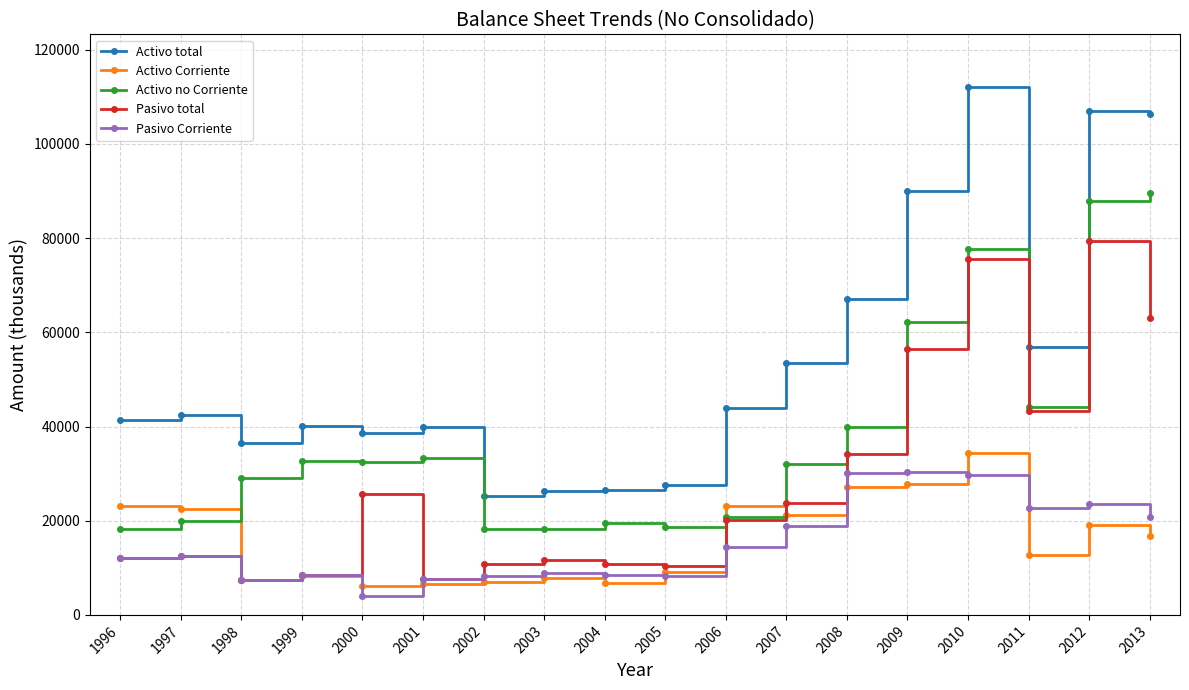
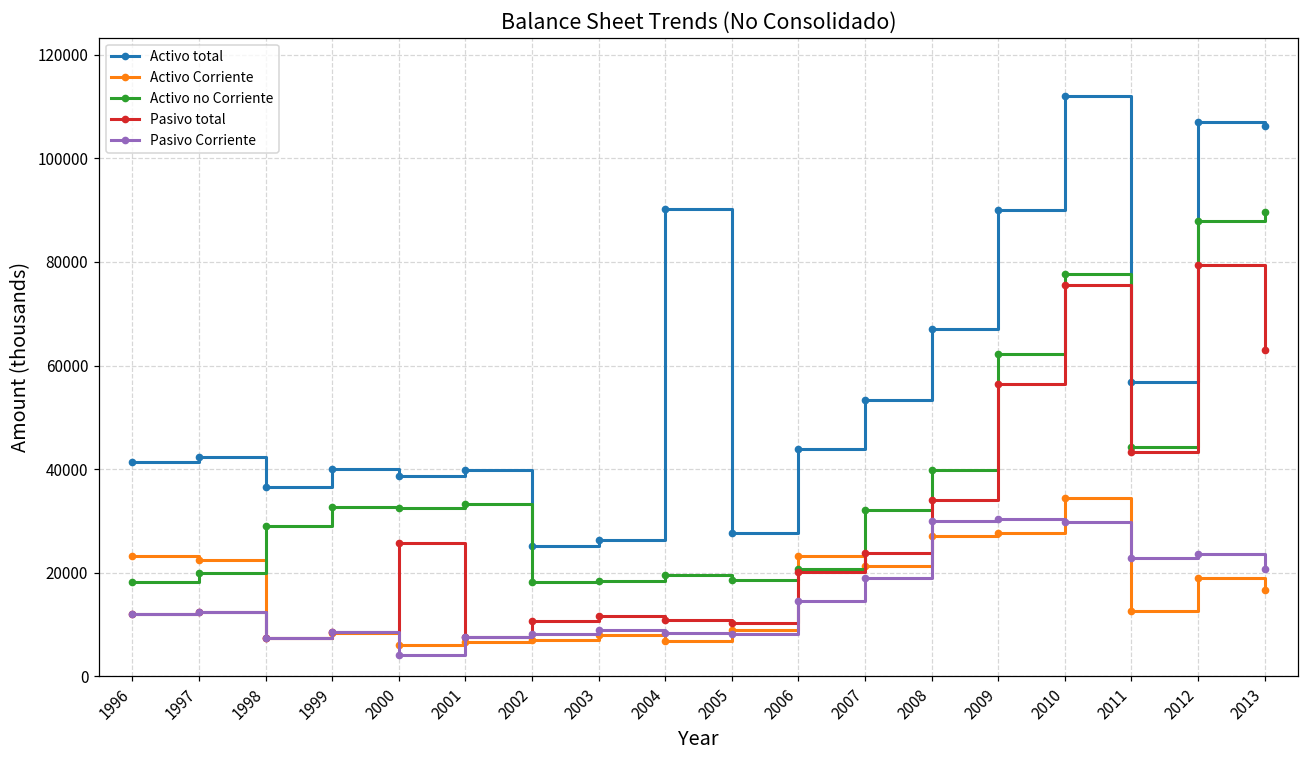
  {
    "Activo total": {
      "1996": 41000,
      "1997": 42000,
      "1998": 37000,
      "1999": 40000,
      "2000": 39000,
      "2001": 40000,
      "2002": 25000,
      "2003": 26000,
-     "2004": 26000,
+     "2004": 90000,
      "2005": 28000,
      "2006": 44000,
      "2007": 53000,
      "2008": 67000,
      "2009": 90000,
      "2010": 112000,
      "2011": 57000,
      "2012": 107000,
      "2013": 106000
    },
    "Activo Corriente": {
      "1996": 23000,
      "1997": 22000,
      "2000": 6000,
      "2001": 7000,
      "2002": 7000,
      "2003": 8000,
      "2004": 7000,
      "2005": 9000,
      "2006": 23000,
      "2007": 21000,
      "2008": 27000,
      "2009": 28000,
      "2010": 34000,
      "2011": 13000,
      "2012": 19000,
      "2013": 17000
    },
    "Activo no Corriente": {
      "1996": 18000,
      "1997": 20000,
      "1998": 29000,
      "1999": 33000,
      "2000": 33000,
      "2001": 33000,
      "2002": 18000,
      "2003": 18000,
      "2004": 20000,
      "2005": 19000,
      "2006": 21000,
      "2007": 32000,
      "2008": 40000,
      "2009": 62000,
      "2010": 78000,
      "2011": 44000,
      "2012": 88000,
      "2013": 90000
    },
    "Pasivo total": {
      "2000": 26000,
      "2002": 11000,
      "2003": 12000,
      "2004": 11000,
      "2005": 10000,
      "2006": 20000,
      "2007": 24000,
      "2008": 34000,
      "2009": 56000,
      "2010": 76000,
      "2011": 43000,
      "2012": 79000,
      "2013": 63000
    },
    "Pasivo Corriente": {
      "2000": 4000,
      "2002": 8000,
      "2003": 9000,
      "2004": 8000,
      "2005": 8000,
      "2006": 14000,
      "2007": 19000,
      "2008": 30000,
      "2009": 30000,
      "2010": 30000,
      "2011": 23000,
      "2012": 24000,
      "2013": 21000
    }
  }
